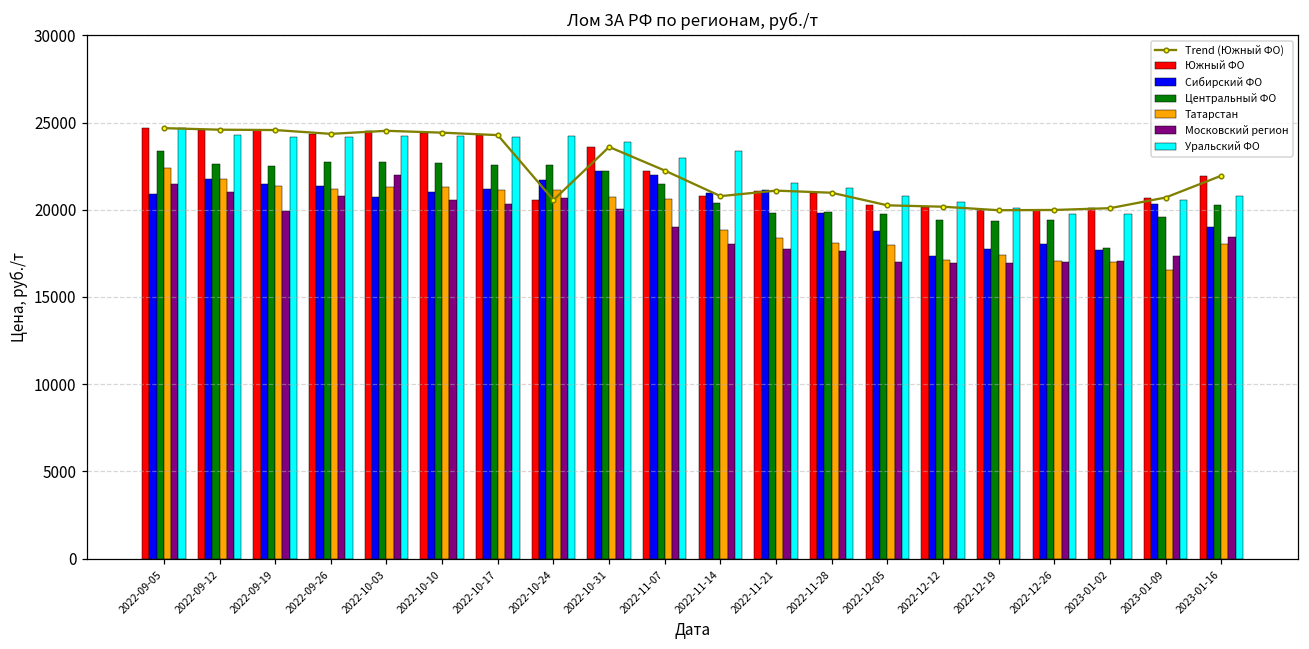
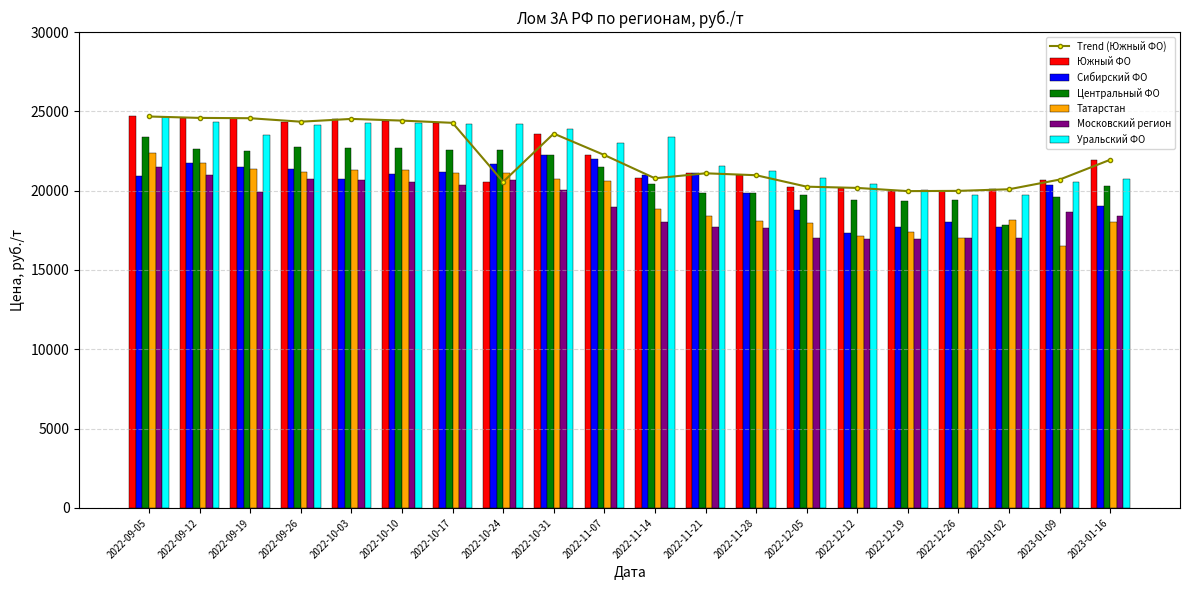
  {
    "Южный ФО": {
      "2022-09-05": 24700,
      "2022-09-12": 24600,
      "2022-09-19": 24600,
      "2022-09-26": 24300,
      "2022-10-03": 24500,
      "2022-10-10": 24400,
      "2022-10-17": 24300,
      "2022-10-24": 20600,
      "2022-10-31": 23600,
      "2022-11-07": 22200,
      "2022-11-14": 20800,
      "2022-11-21": 21100,
      "2022-11-28": 21000,
      "2022-12-05": 20300,
      "2022-12-12": 20200,
      "2022-12-19": 20000,
      "2022-12-26": 20000,
      "2023-01-02": 20100,
      "2023-01-09": 20700,
      "2023-01-16": 22000
    },
    "Trend (Южный ФО)": {
      "2022-09-05": 24700,
      "2022-09-12": 24600,
      "2022-09-19": 24600,
      "2022-09-26": 24300,
      "2022-10-03": 24500,
      "2022-10-10": 24400,
      "2022-10-17": 24300,
      "2022-10-24": 20600,
      "2022-10-31": 23600,
      "2022-11-07": 22200,
      "2022-11-14": 20800,
      "2022-11-21": 21100,
      "2022-11-28": 21000,
      "2022-12-05": 20300,
      "2022-12-12": 20200,
      "2022-12-19": 20000,
      "2022-12-26": 20000,
      "2023-01-02": 20100,
      "2023-01-09": 20700,
      "2023-01-16": 22000
    },
    "Сибирский ФО": {
      "2022-09-05": 20900,
      "2022-09-12": 21700,
      "2022-09-19": 21500,
      "2022-09-26": 21400,
      "2022-10-03": 20700,
      "2022-10-10": 21000,
      "2022-10-17": 21200,
      "2022-10-24": 21700,
      "2022-10-31": 22200,
      "2022-11-07": 22000,
      "2022-11-14": 21000,
      "2022-11-21": 21100,
      "2022-11-28": 19800,
      "2022-12-05": 18800,
      "2022-12-12": 17300,
      "2022-12-19": 17700,
      "2022-12-26": 18000,
      "2023-01-02": 17700,
      "2023-01-09": 20300,
      "2023-01-16": 19000
    },
    "Центральный ФО": {
      "2022-09-05": 23400,
      "2022-09-12": 22600,
      "2022-09-19": 22500,
      "2022-09-26": 22700,
      "2022-10-03": 22700,
      "2022-10-10": 22700,
      "2022-10-17": 22600,
      "2022-10-24": 22600,
      "2022-10-31": 22200,
      "2022-11-07": 21500,
      "2022-11-14": 20400,
      "2022-11-21": 19800,
      "2022-11-28": 19800,
      "2022-12-05": 19700,
      "2022-12-12": 19400,
      "2022-12-19": 19300,
      "2022-12-26": 19400,
      "2023-01-02": 17800,
      "2023-01-09": 19600,
      "2023-01-16": 20300
    },
    "Татарстан": {
      "2022-09-05": 22400,
      "2022-09-12": 21800,
      "2022-09-19": 21300,
      "2022-09-26": 21200,
      "2022-10-03": 21300,
      "2022-10-10": 21300,
      "2022-10-17": 21100,
      "2022-10-24": 21100,
      "2022-10-31": 20700,
      "2022-11-07": 20600,
      "2022-11-14": 18800,
      "2022-11-21": 18400,
      "2022-11-28": 18100,
      "2022-12-05": 18000,
      "2022-12-12": 17100,
      "2022-12-19": 17400,
      "2022-12-26": 17000,
-     "2023-01-02": 17000,
+     "2023-01-02": 18200,
      "2023-01-09": 16500,
      "2023-01-16": 18000
    },
    "Московский регион": {
      "2022-09-05": 21500,
      "2022-09-12": 21000,
      "2022-09-19": 19900,
      "2022-09-26": 20800,
-     "2022-10-03": 22000,
+     "2022-10-03": 20700,
      "2022-10-10": 20600,
      "2022-10-17": 20300,
      "2022-10-24": 20700,
      "2022-10-31": 20000,
      "2022-11-07": 19000,
      "2022-11-14": 18000,
      "2022-11-21": 17700,
      "2022-11-28": 17600,
      "2022-12-05": 17000,
      "2022-12-12": 16900,
      "2022-12-19": 17000,
      "2022-12-26": 17000,
      "2023-01-02": 17000,
-     "2023-01-09": 17400,
+     "2023-01-09": 18700,
      "2023-01-16": 18400
    },
    "Уральский ФО": {
      "2022-09-05": 24700,
      "2022-09-12": 24300,
-     "2022-09-19": 24200,
+     "2022-09-19": 23500,
      "2022-09-26": 24200,
      "2022-10-03": 24200,
      "2022-10-10": 24200,
      "2022-10-17": 24200,
      "2022-10-24": 24200,
      "2022-10-31": 23900,
      "2022-11-07": 23000,
      "2022-11-14": 23400,
      "2022-11-21": 21500,
      "2022-11-28": 21200,
      "2022-12-05": 20800,
      "2022-12-12": 20400,
      "2022-12-19": 20100,
      "2022-12-26": 19700,
      "2023-01-02": 19700,
      "2023-01-09": 20600,
      "2023-01-16": 20800
    }
  }
